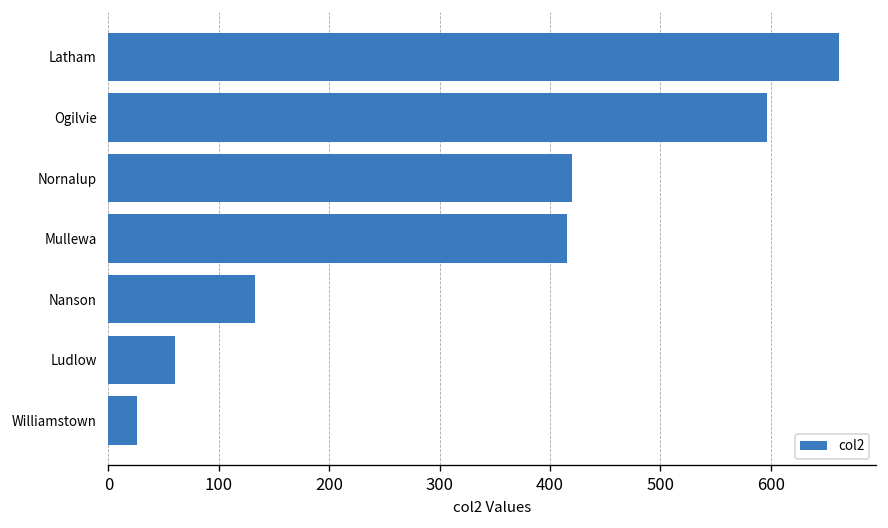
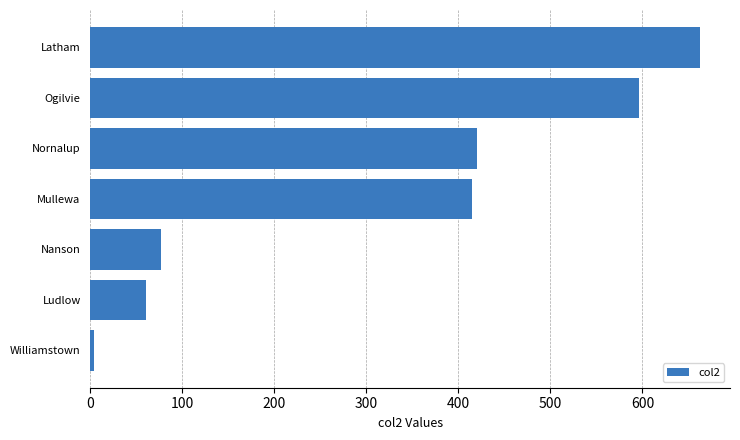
  {
    "Latham": 660,
    "Ogilvie": 600,
    "Nornalup": 420,
    "Mullewa": 420,
-   "Nanson": 130,
+   "Nanson": 80,
    "Ludlow": 60,
-   "Williamstown": 30
+   "Williamstown": 0
  }
